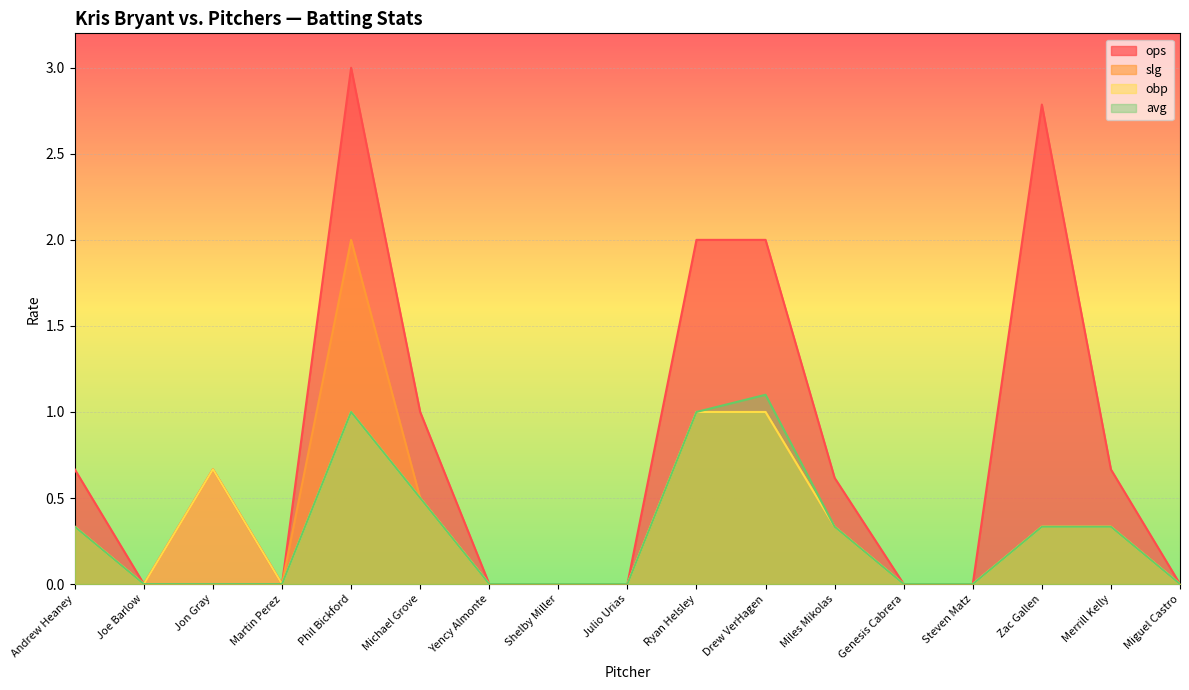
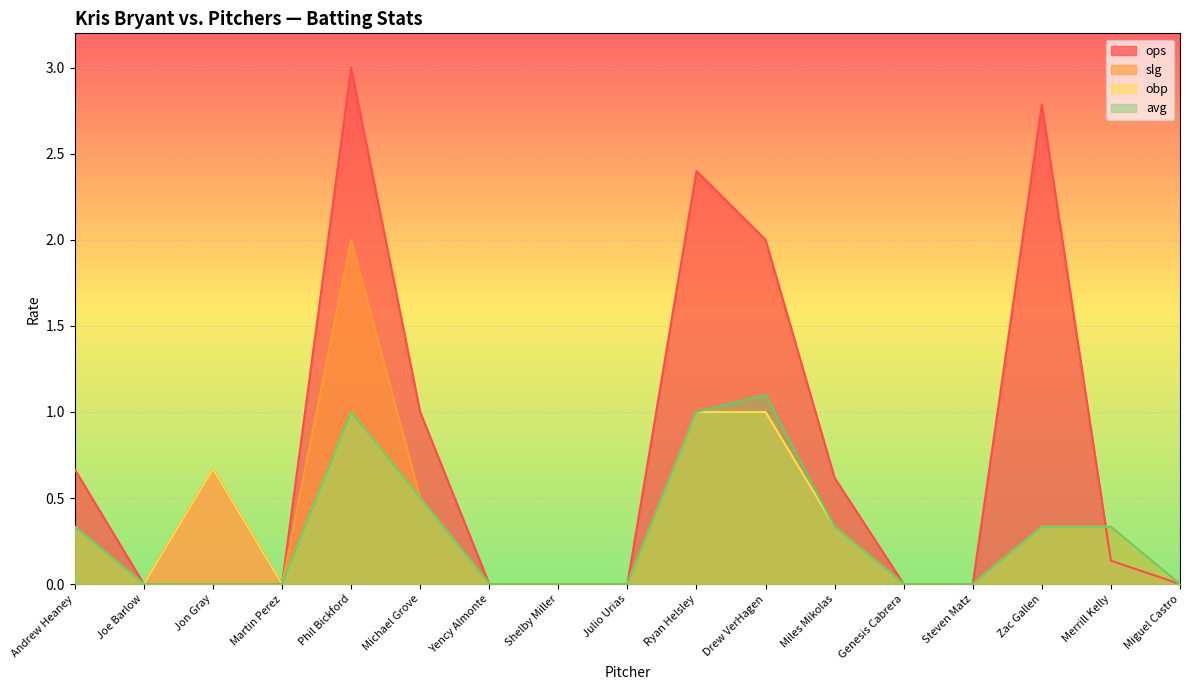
  {
    "ops": {
      "Andrew Heaney": 0.67,
      "Phil Bickford": 3.00,
      "Michael Grove": 1.00,
-     "Ryan Helsley": 2.0,
+     "Ryan Helsley": 2.4,
      "Drew VerHagen": 2.00,
      "Miles Mikolas": 0.62,
      "Zac Gallen": 2.79,
-     "Merrill Kelly": 0.67
+     "Merrill Kelly": 0.14
    },
    "avg": {
      "Drew VerHagen": 1.10
    }
  }
